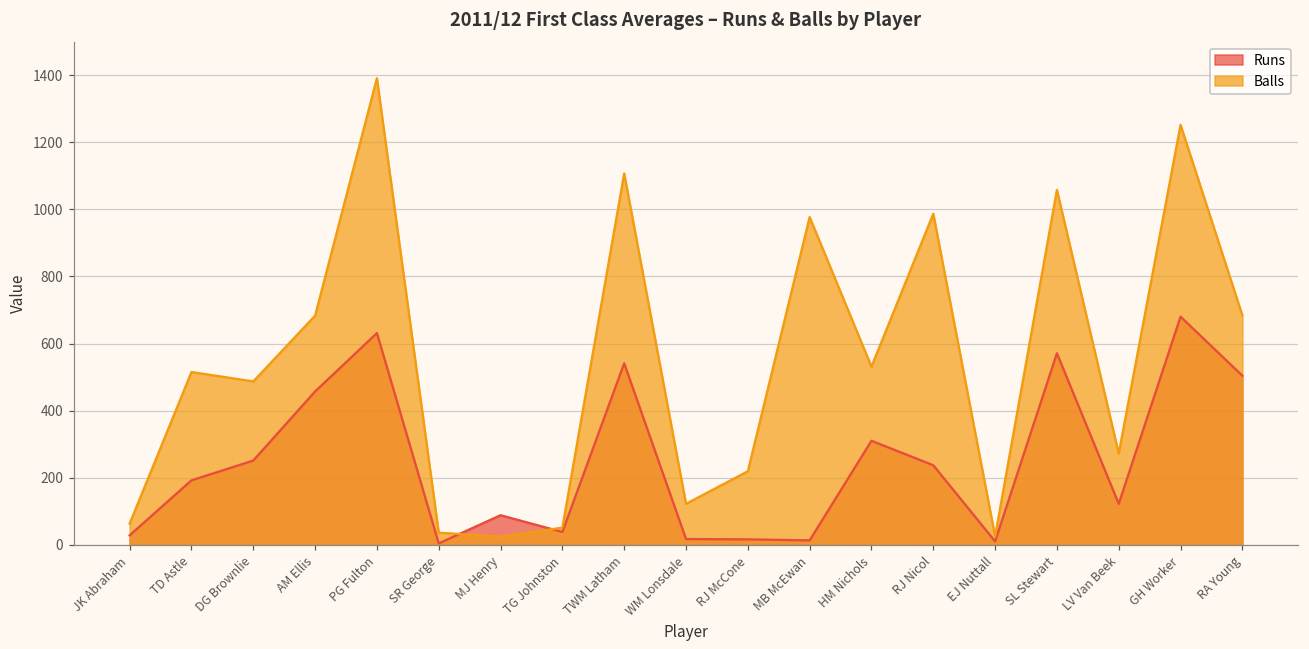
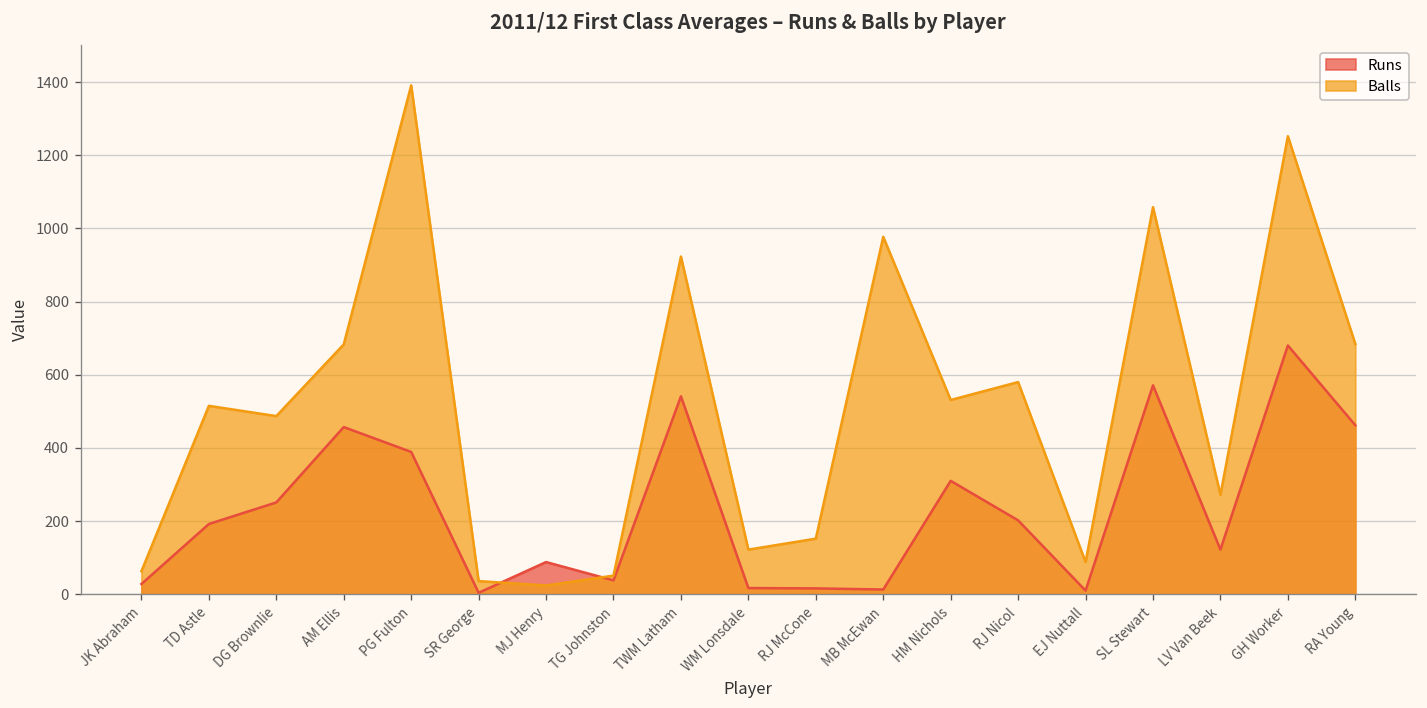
  {
    "Runs": {
      "JK Abraham": 30,
      "TD Astle": 190,
      "DG Brownlie": 250,
      "AM Ellis": 460,
-     "PG Fulton": 630,
+     "PG Fulton": 390,
      "SR George": 0,
      "MJ Henry": 90,
      "TG Johnston": 40,
      "TWM Latham": 540,
      "WM Lonsdale": 20,
      "RJ McCone": 20,
      "MB McEwan": 10,
      "HM Nichols": 310,
-     "RJ Nicol": 240,
+     "RJ Nicol": 200,
      "EJ Nuttall": 10,
      "SL Stewart": 570,
      "LV Van Beek": 120,
      "GH Worker": 680,
-     "RA Young": 500
+     "RA Young": 460
    },
    "Balls": {
      "JK Abraham": 60,
      "TD Astle": 520,
      "DG Brownlie": 490,
      "AM Ellis": 680,
      "PG Fulton": 1390,
      "SR George": 40,
      "MJ Henry": 20,
      "TG Johnston": 50,
-     "TWM Latham": 1110,
+     "TWM Latham": 920,
      "WM Lonsdale": 120,
-     "RJ McCone": 220,
+     "RJ McCone": 150,
      "MB McEwan": 980,
      "HM Nichols": 530,
-     "RJ Nicol": 990,
-     "EJ Nuttall": 30,
+     "RJ Nicol": 580,
+     "EJ Nuttall": 90,
      "SL Stewart": 1060,
      "LV Van Beek": 270,
      "GH Worker": 1250,
      "RA Young": 680
    }
  }
